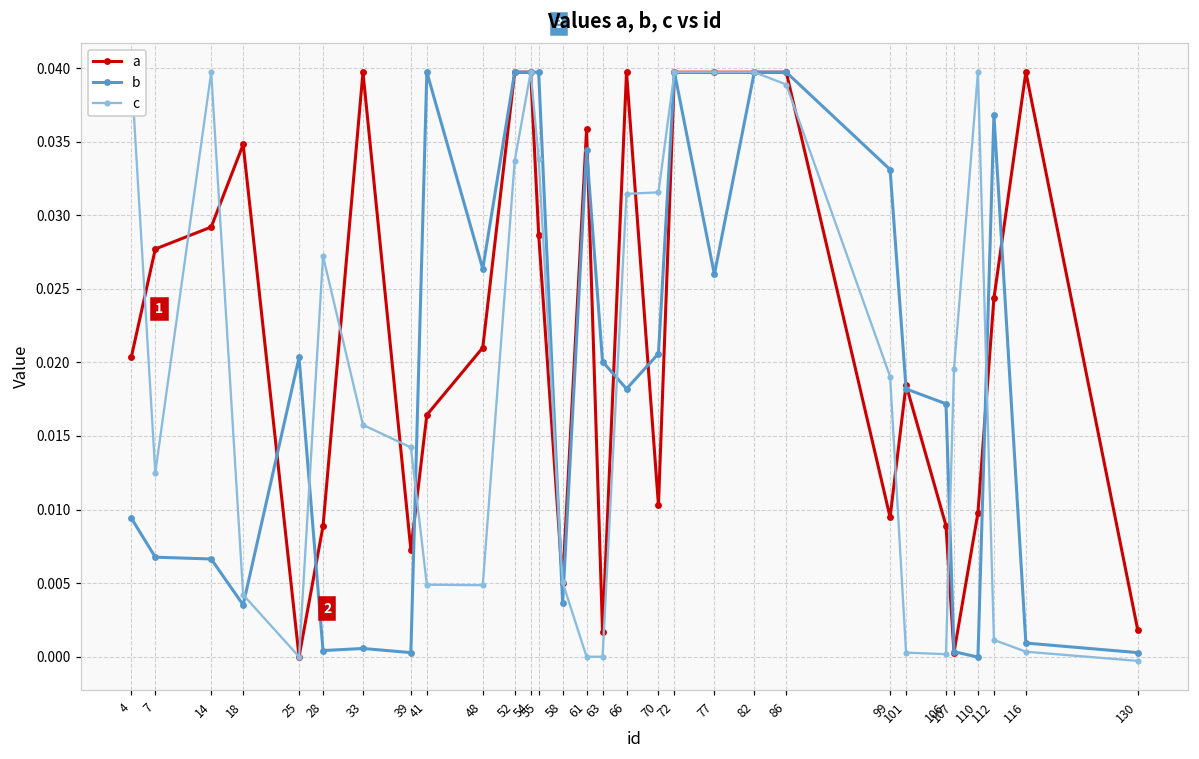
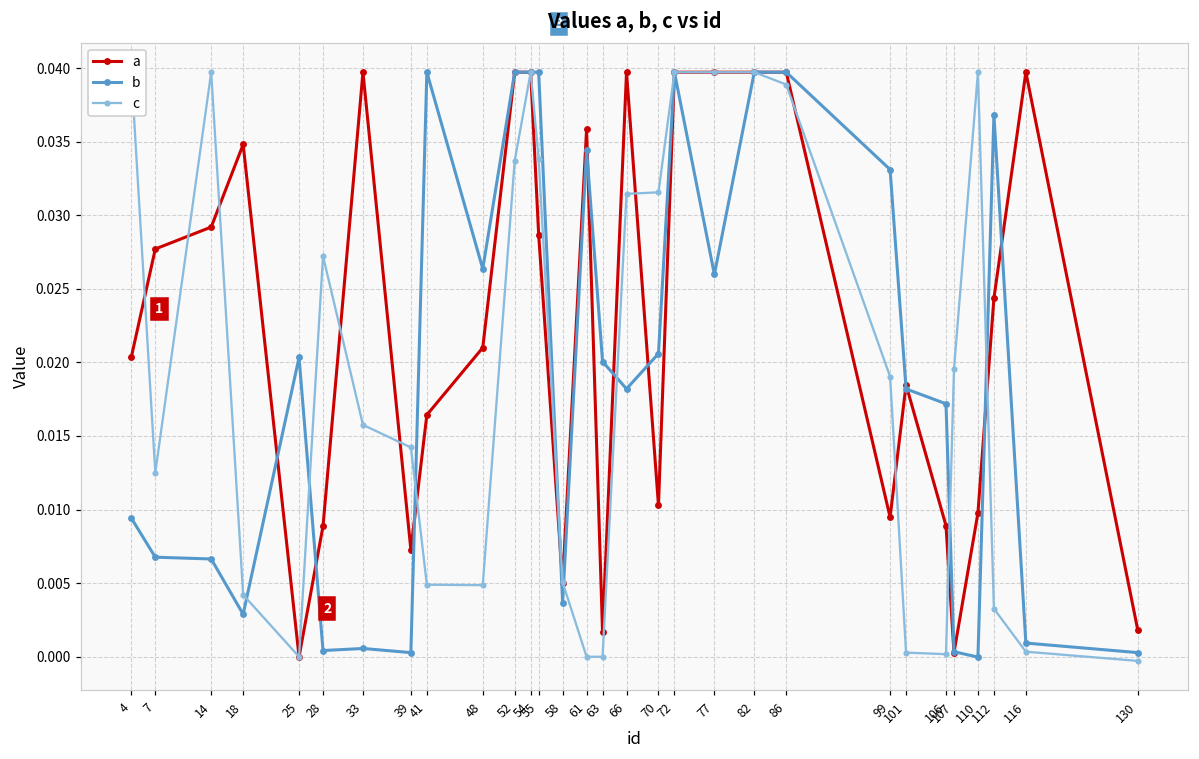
  {
    "a": {
      "4": 0.0204,
      "7": 0.0277,
      "14": 0.0292,
      "18": 0.0348,
      "28": 0.0089,
      "33": 0.0397,
      "39": 0.0073,
      "41": 0.0164,
      "48": 0.0210,
      "55": 0.0287,
      "61": 0.0358,
      "63": 0.0017,
      "66": 0.0397,
      "70": 0.0103,
      "99": 0.0095,
      "101": 0.0185,
      "106": 0.0089,
      "110": 0.0098,
      "112": 0.0244,
      "116": 0.0397,
      "130": 0.0018
    },
    "b": {
      "4": 0.0094,
      "7": 0.0068,
      "14": 0.0066,
-     "18": 0.0035,
+     "18": 0.0029,
      "25": 0.0203,
      "28": 0.0004,
      "33": 0.0006,
      "39": 0.0003,
      "41": 0.0397,
      "48": 0.0264,
      "55": 0.0397,
      "58": 0.0037,
      "61": 0.0344,
      "63": 0.0201,
      "66": 0.0182,
      "70": 0.0206,
      "77": 0.0260,
      "99": 0.0331,
      "101": 0.0182,
      "106": 0.0172,
      "110": 0.0000,
      "112": 0.0368,
      "116": 0.0009,
      "130": 0.0003
    },
    "c": {
      "7": 0.0125,
      "14": 0.0397,
      "18": 0.0042,
      "28": 0.0272,
      "33": 0.0158,
      "39": 0.0142,
      "41": 0.0049,
      "48": 0.0049,
      "52": 0.0337,
      "55": 0.0338,
      "61": 0.0000,
      "63": 0.0000,
      "66": 0.0314,
      "70": 0.0316,
      "86": 0.0389,
      "99": 0.0190,
      "101": 0.0003,
      "106": 0.0002,
      "107": 0.0195,
      "110": 0.0397,
-     "112": 0.0011,
+     "112": 0.0033,
      "116": 0.0003,
      "130": -0.0003
    }
  }
